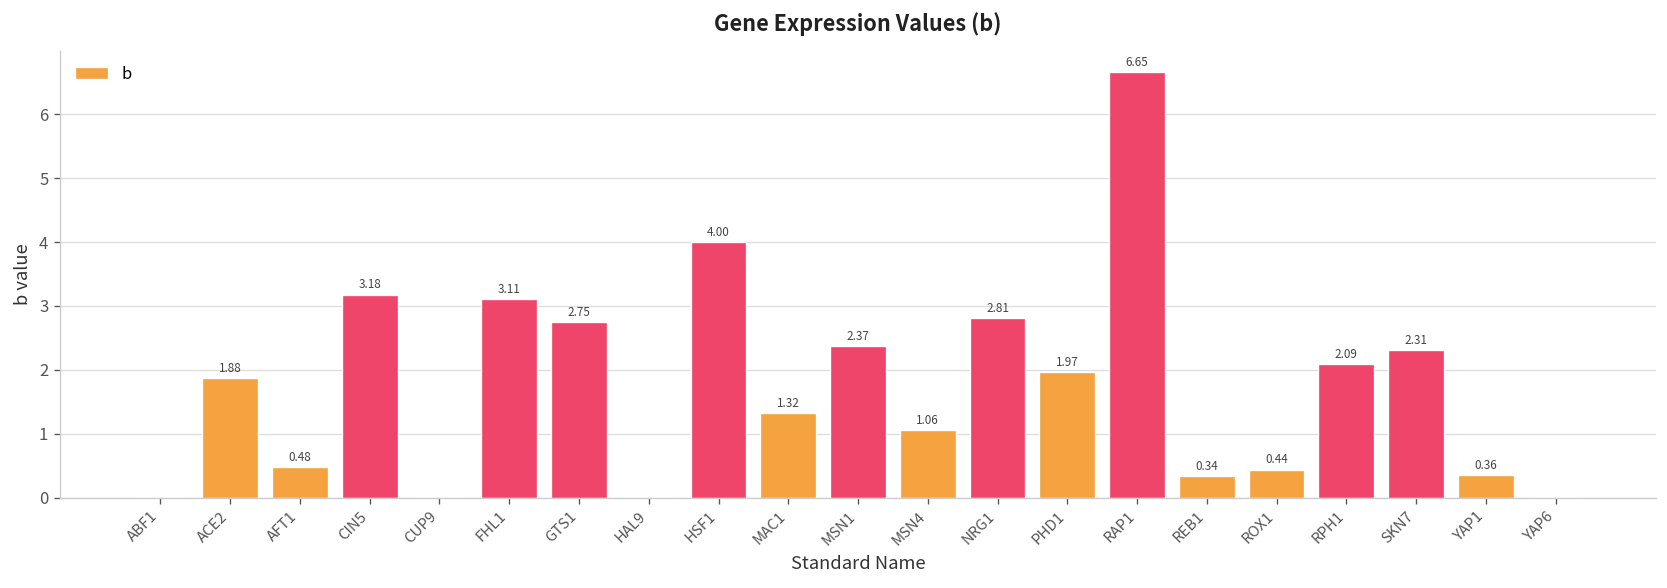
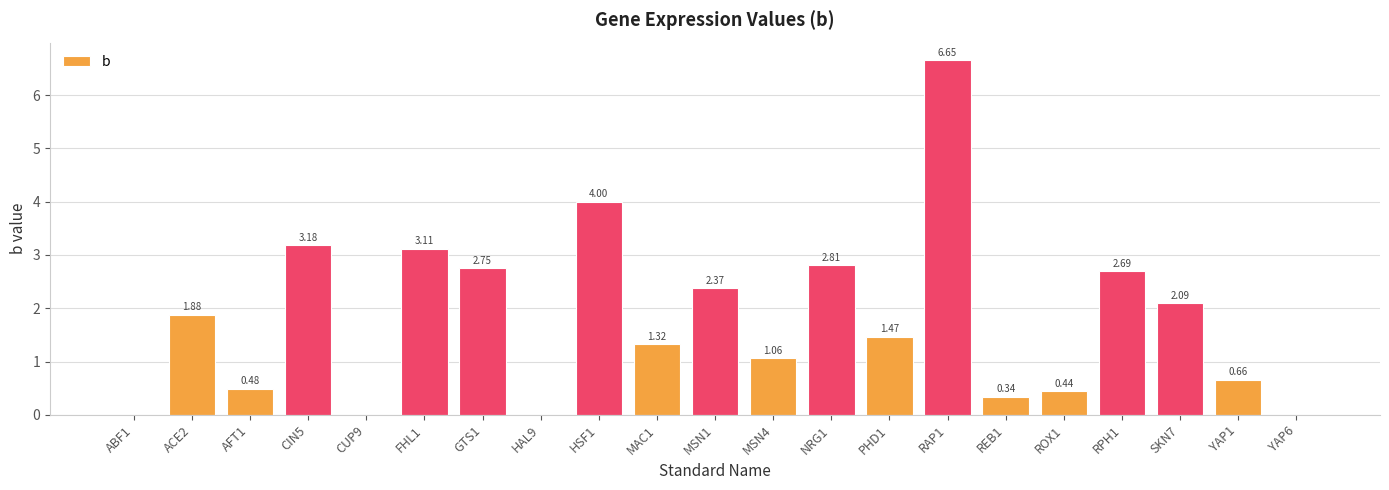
  {
    "ACE2": 1.88,
    "AFT1": 0.48,
    "CIN5": 3.18,
    "FHL1": 3.11,
    "GTS1": 2.75,
    "HSF1": 4.00,
    "MAC1": 1.32,
    "MSN1": 2.37,
    "MSN4": 1.06,
    "NRG1": 2.81,
-   "PHD1": 1.97,
+   "PHD1": 1.47,
    "RAP1": 6.65,
    "REB1": 0.34,
    "ROX1": 0.44,
-   "RPH1": 2.09,
-   "SKN7": 2.31,
-   "YAP1": 0.36
+   "RPH1": 2.69,
+   "SKN7": 2.09,
+   "YAP1": 0.66
  }
